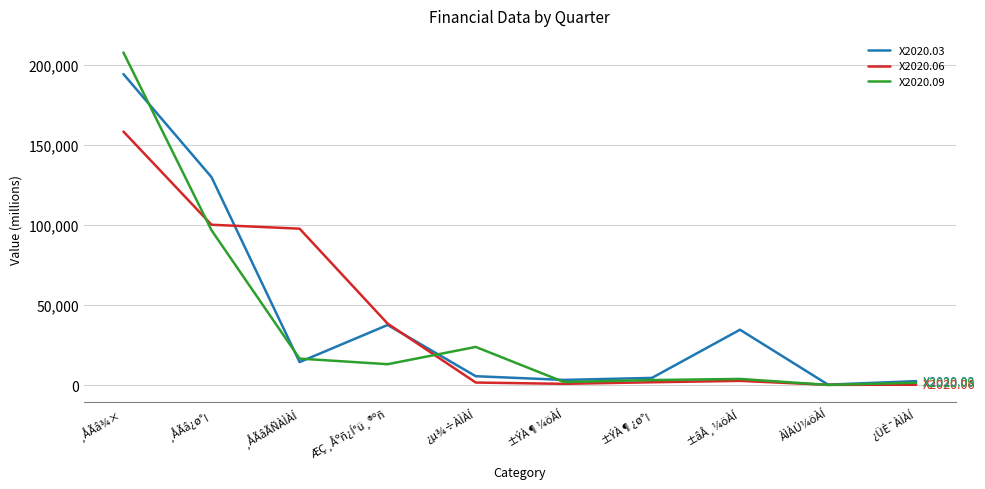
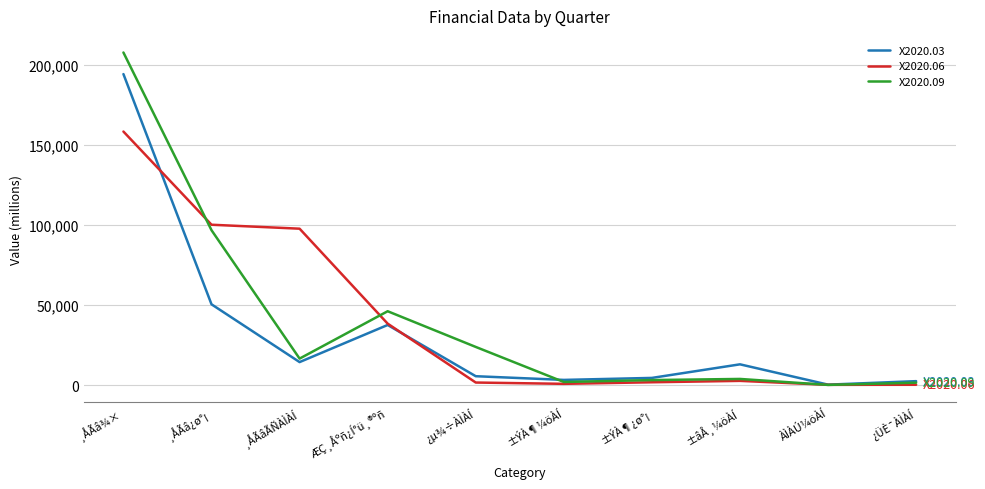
  {
    "X2020.03": {
      "¸ÅÃâ¾×": "194,000",
-     "¸ÅÃâ¿ø°¡": "130,000",
+     "¸ÅÃâ¿ø°¡": "51,000",
      "¸ÅÃâÃÑÀÌÀÍ": "15,000",
      "¿µ¾÷ÀÌÀÍ": "6,000",
-     "±âÅ¸¼öÀÍ": "35,000"
+     "±âÅ¸¼öÀÍ": "13,000"
    },
    "X2020.06": {
      "¸ÅÃâ¾×": "159,000",
      "¸ÅÃâ¿ø°¡": "100,000",
      "¸ÅÃâÃÑÀÌÀÍ": "98,000",
      "¿µ¾÷ÀÌÀÍ": "2,000"
    },
    "X2020.09": {
      "¸ÅÃâ¾×": "208,000",
      "¸ÅÃâ¿ø°¡": "97,000",
      "¸ÅÃâÃÑÀÌÀÍ": "17,000",
-     "ÆÇ¸Åºñ¿Í°ü¸®ºñ": "13,000",
+     "ÆÇ¸Åºñ¿Í°ü¸®ºñ": "46,000",
      "¿µ¾÷ÀÌÀÍ": "24,000"
    }
  }
